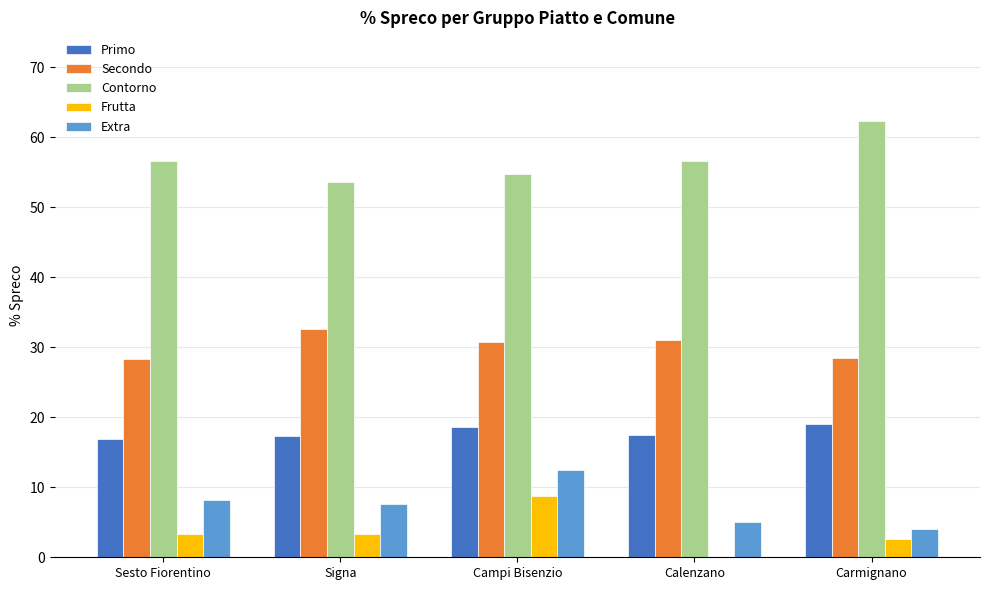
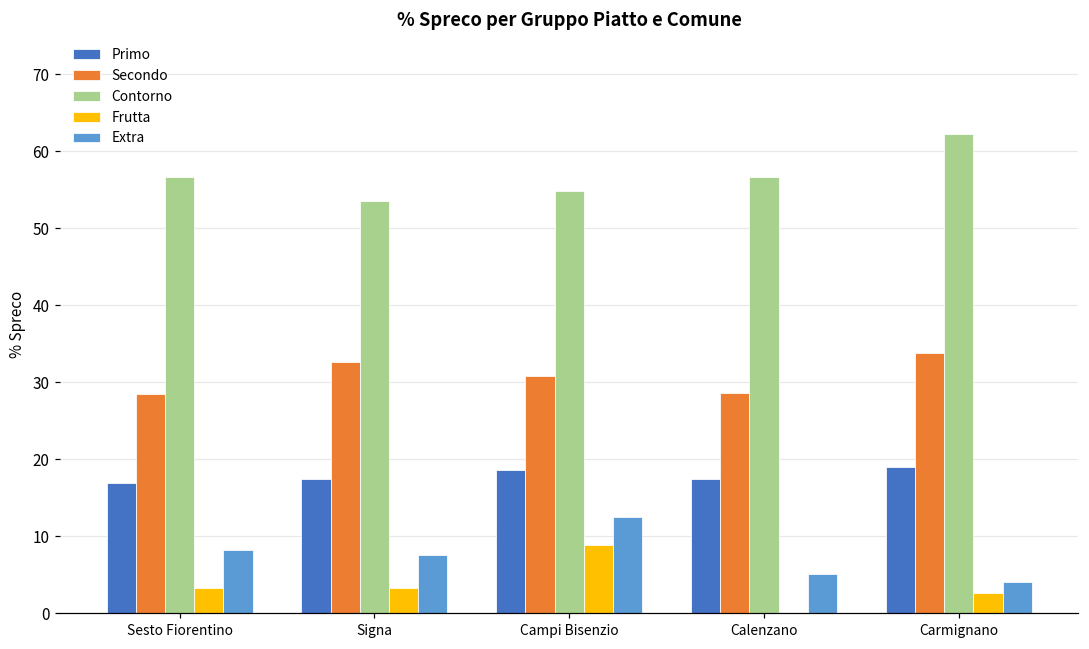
  {
    "Secondo": {
      "Sesto Fiorentino": 28,
      "Signa": 33,
      "Campi Bisenzio": 31,
-     "Calenzano": 31,
-     "Carmignano": 28
+     "Calenzano": 29,
+     "Carmignano": 34
    },
    "Contorno": {
      "Sesto Fiorentino": 57,
      "Signa": 54,
      "Campi Bisenzio": 55,
      "Calenzano": 57,
      "Carmignano": 62
    },
    "Frutta": {
      "Sesto Fiorentino": 3,
      "Signa": 3,
      "Campi Bisenzio": 9,
      "Calenzano": 0,
      "Carmignano": 3
    }
  }
